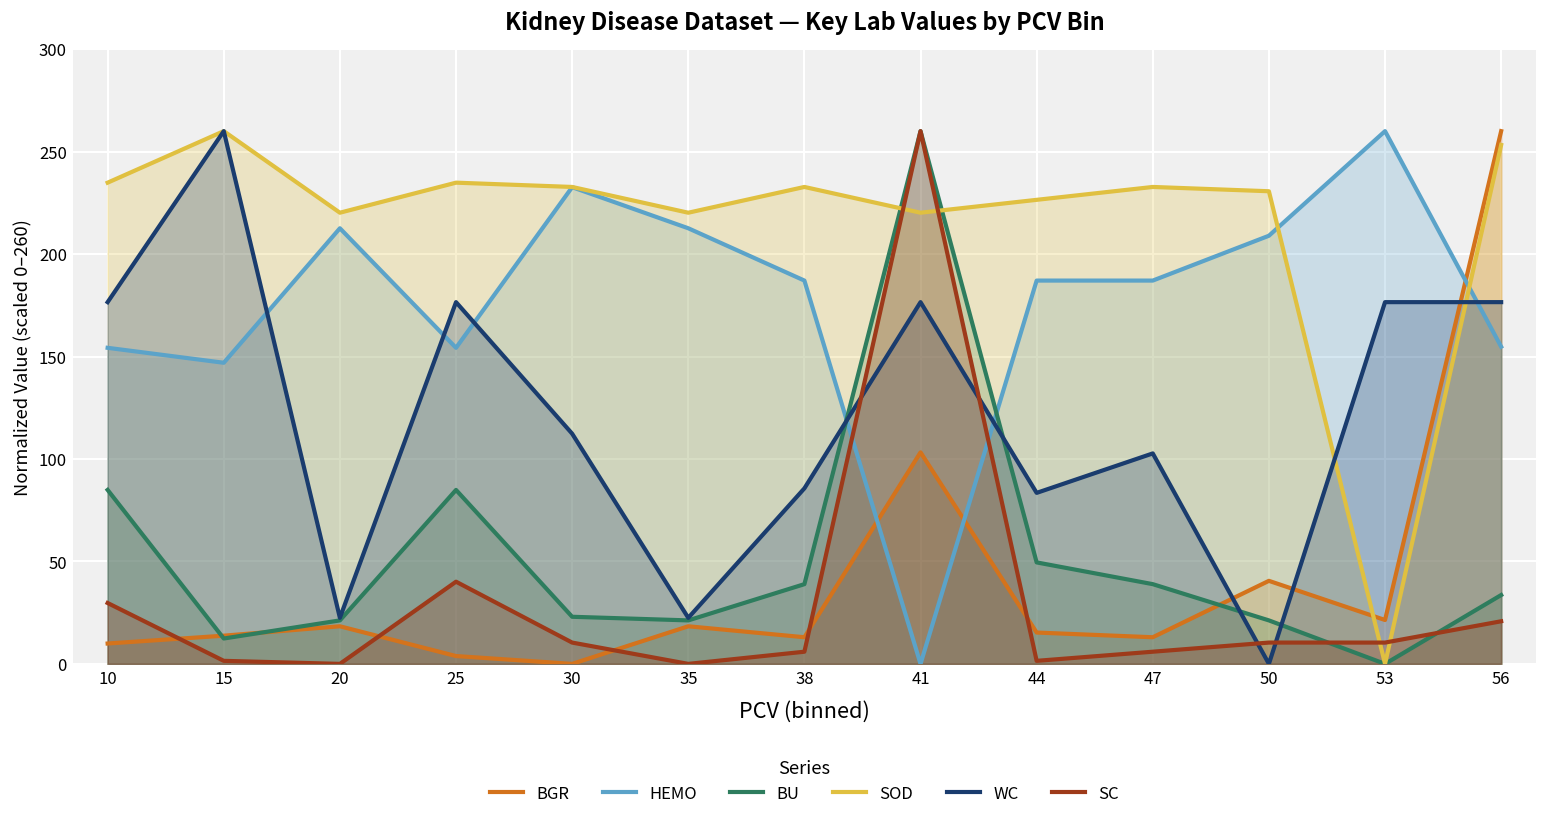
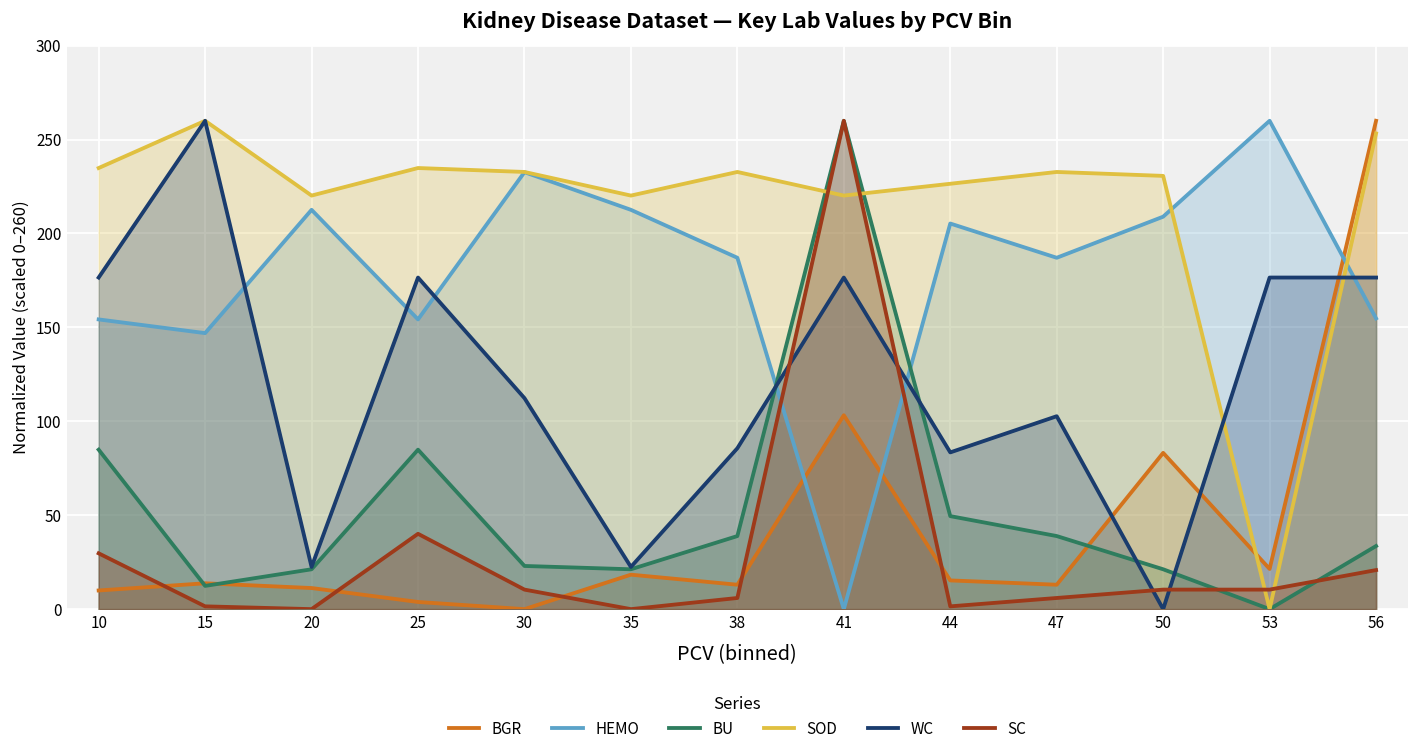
  {
    "BGR": {
      "10": 10,
-     "20": 18,
+     "20": 11,
      "25": 4,
      "30": 0,
      "35": 18,
      "38": 13,
      "41": 103,
      "44": 15,
      "47": 13,
-     "50": 41,
+     "50": 83,
      "53": 21,
      "56": 260
    },
    "HEMO": {
      "10": 154,
      "15": 147,
      "20": 213,
      "25": 154,
      "35": 213,
      "38": 187,
      "41": 0,
-     "44": 187,
+     "44": 205,
      "47": 187,
      "50": 209,
      "53": 260,
      "56": 155
    },
    "BU": {
      "10": 85,
      "25": 85,
      "30": 23,
      "38": 39,
      "44": 50,
      "47": 39,
      "50": 21,
      "56": 34
    },
    "SOD": {
      "10": 235,
      "20": 220,
      "25": 235,
      "35": 220,
      "38": 233,
      "41": 220,
      "44": 226,
      "47": 233,
      "50": 231,
      "56": 253
    },
    "WC": {
      "10": 177,
      "25": 177,
      "30": 112,
      "38": 86,
      "41": 177,
      "44": 83,
      "47": 103,
      "50": 0,
      "53": 177,
      "56": 177
    },
    "SC": {
      "10": 30,
      "15": 1,
      "20": 0,
      "25": 40,
      "30": 10,
      "35": 0,
      "38": 6,
      "44": 1,
      "47": 6,
      "50": 10,
      "53": 10,
      "56": 21
    }
  }
